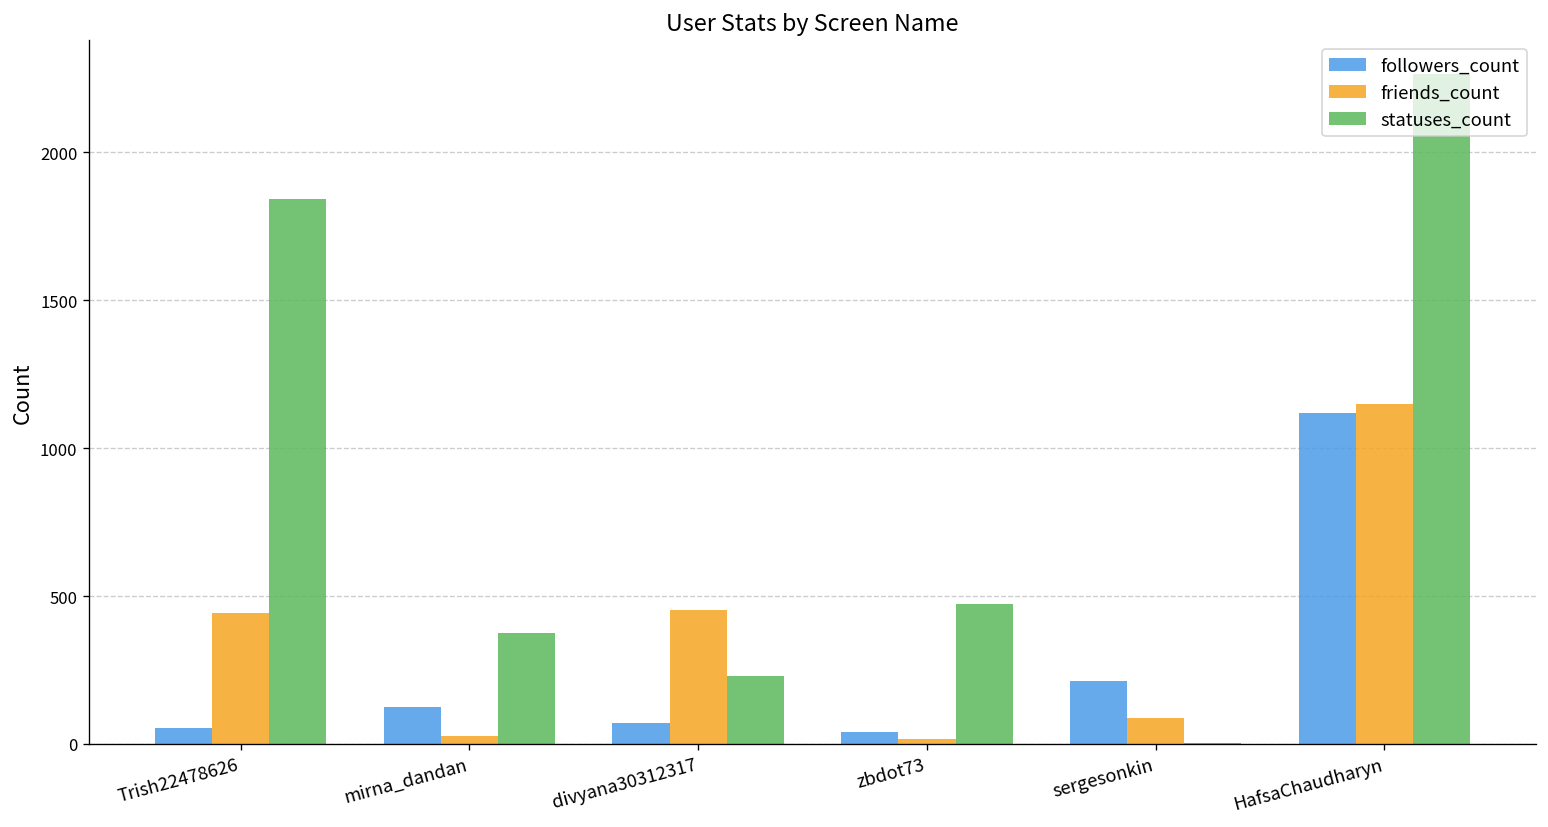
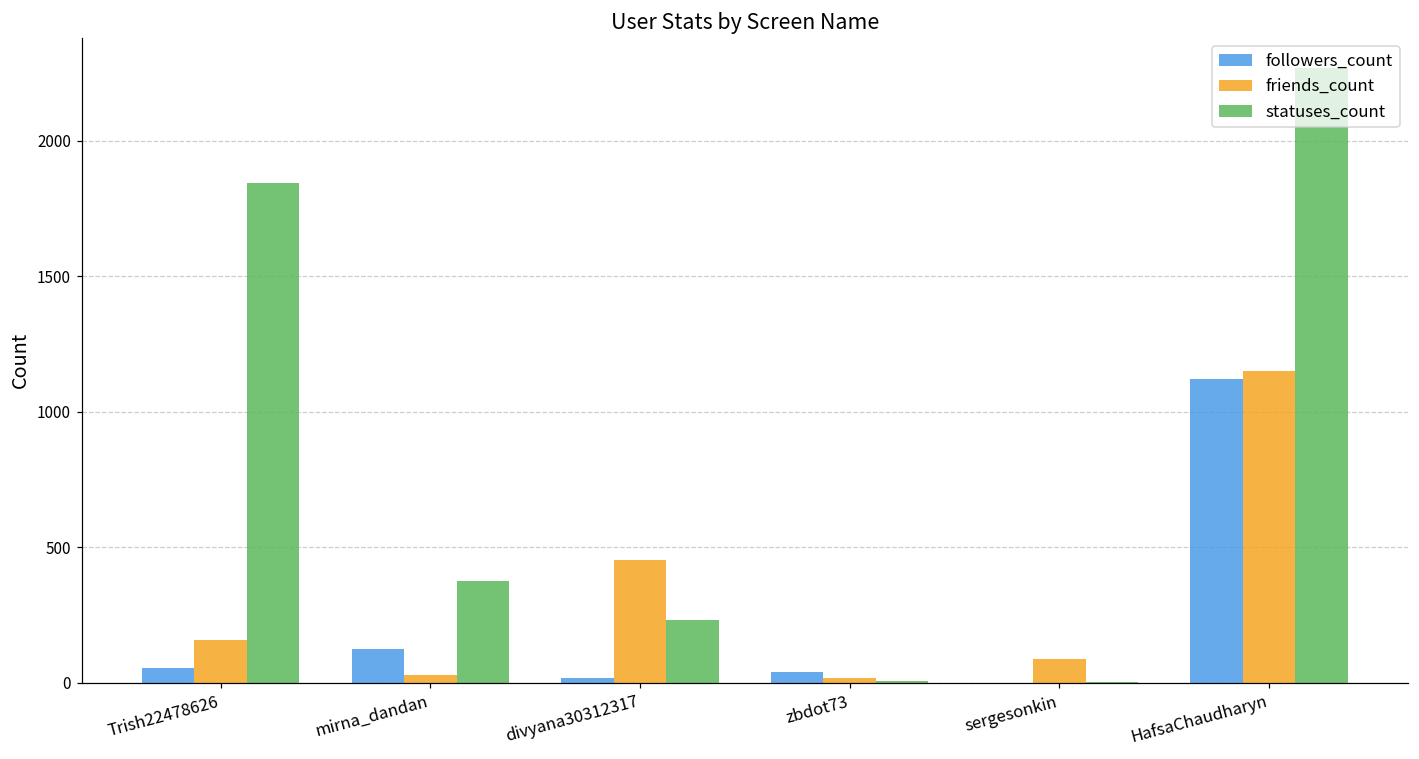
  {
    "followers_count": {
      "Trish22478626": 50,
      "mirna_dandan": 130,
-     "divyana30312317": 70,
+     "divyana30312317": 20,
      "zbdot73": 40,
-     "sergesonkin": 210,
+     "sergesonkin": 0,
      "HafsaChaudharyn": 1120
    },
    "friends_count": {
-     "Trish22478626": 440,
+     "Trish22478626": 160,
      "mirna_dandan": 30,
      "divyana30312317": 450,
      "zbdot73": 20,
      "sergesonkin": 90,
      "HafsaChaudharyn": 1150
    },
    "statuses_count": {
      "Trish22478626": 1840,
      "mirna_dandan": 370,
      "divyana30312317": 230,
-     "zbdot73": 470
+     "zbdot73": 10
    }
  }
